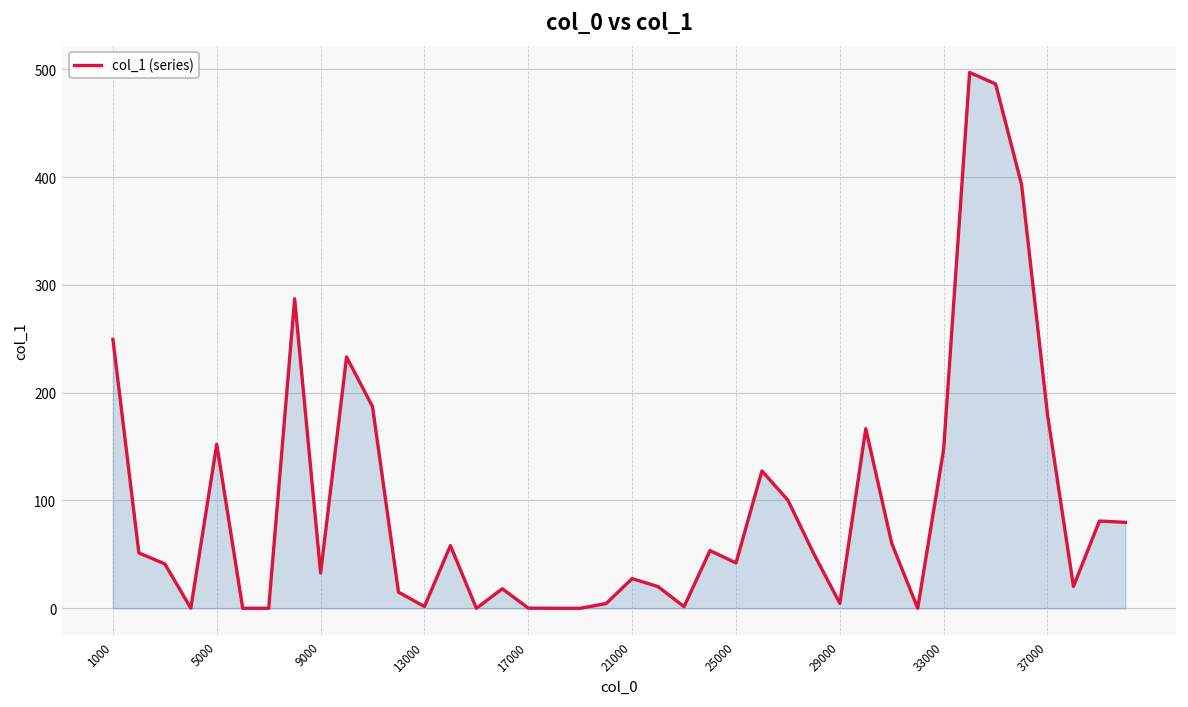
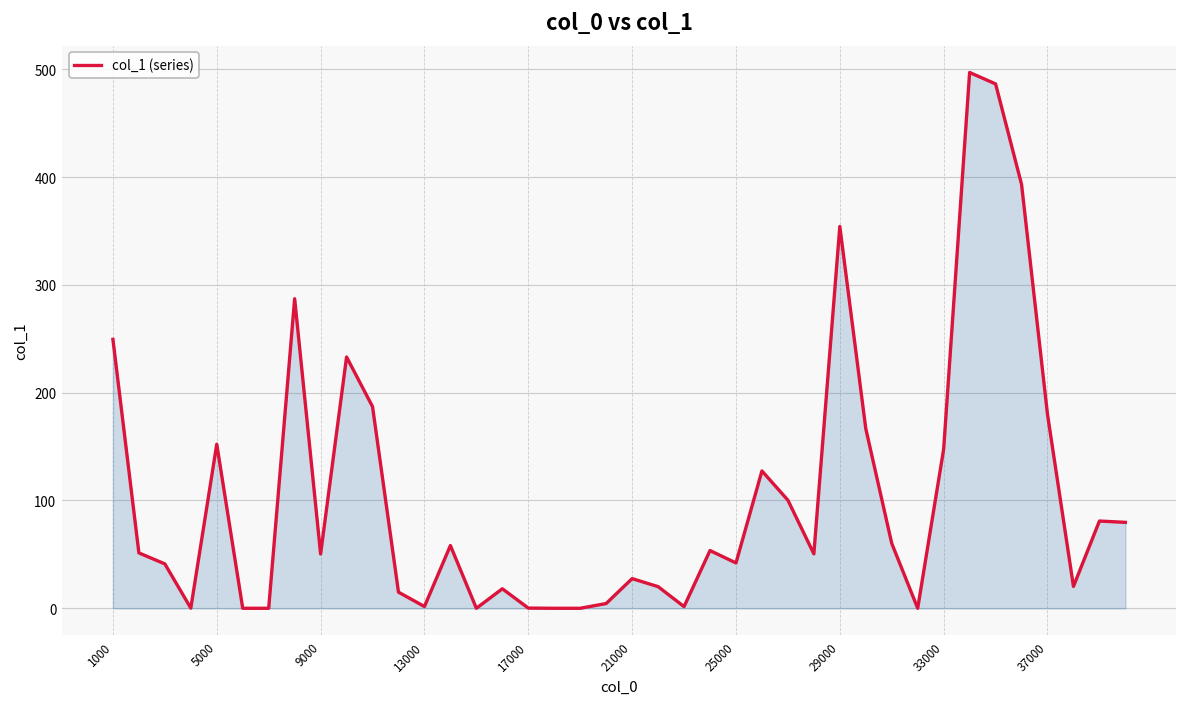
  {
    "1000": 250,
    "5000": 150,
-   "9000": 30,
+   "9000": 50,
    "13000": 0,
    "17000": 0,
    "21000": 30,
    "25000": 40,
-   "29000": 0,
+   "29000": 350,
    "33000": 150,
    "37000": 180
  }
